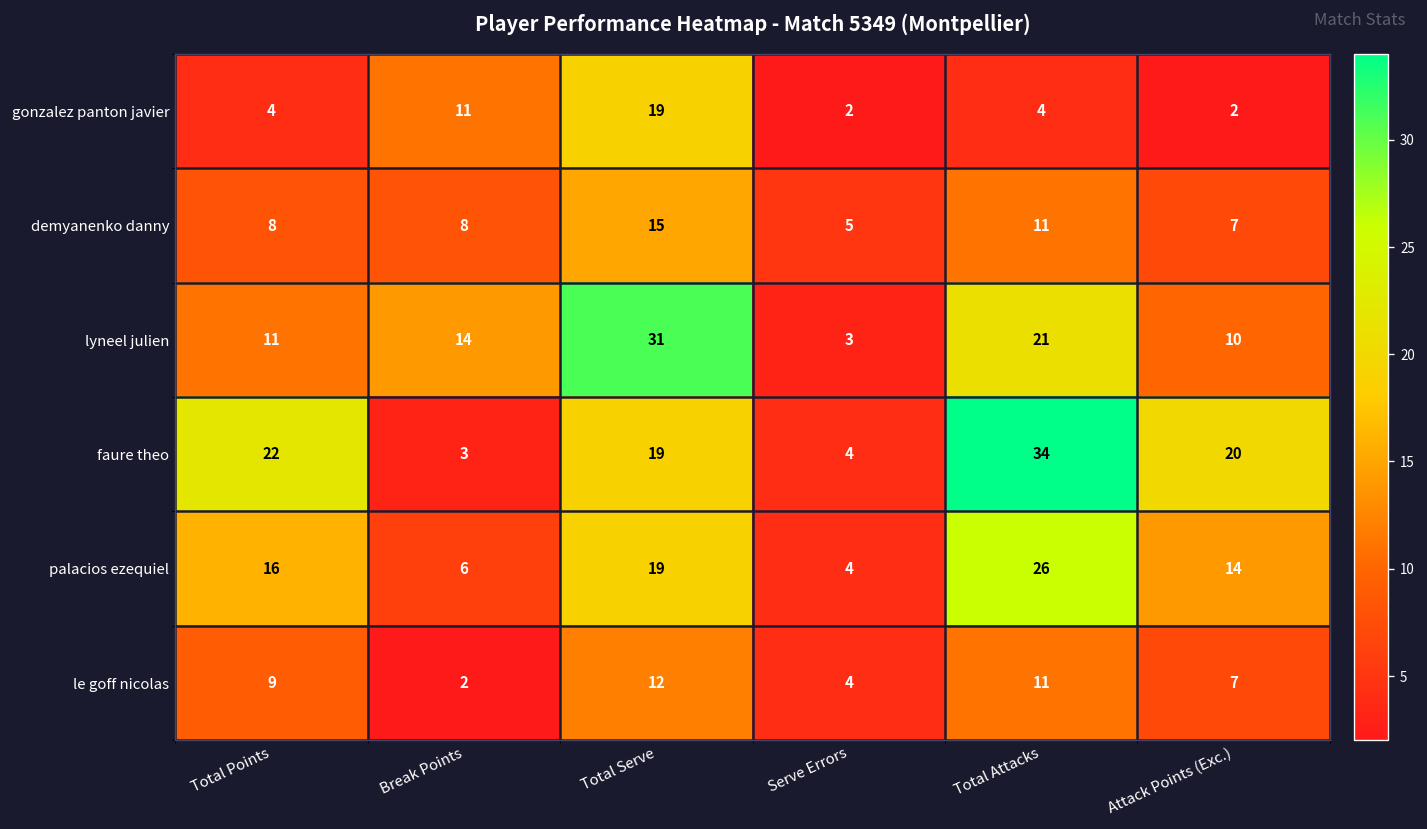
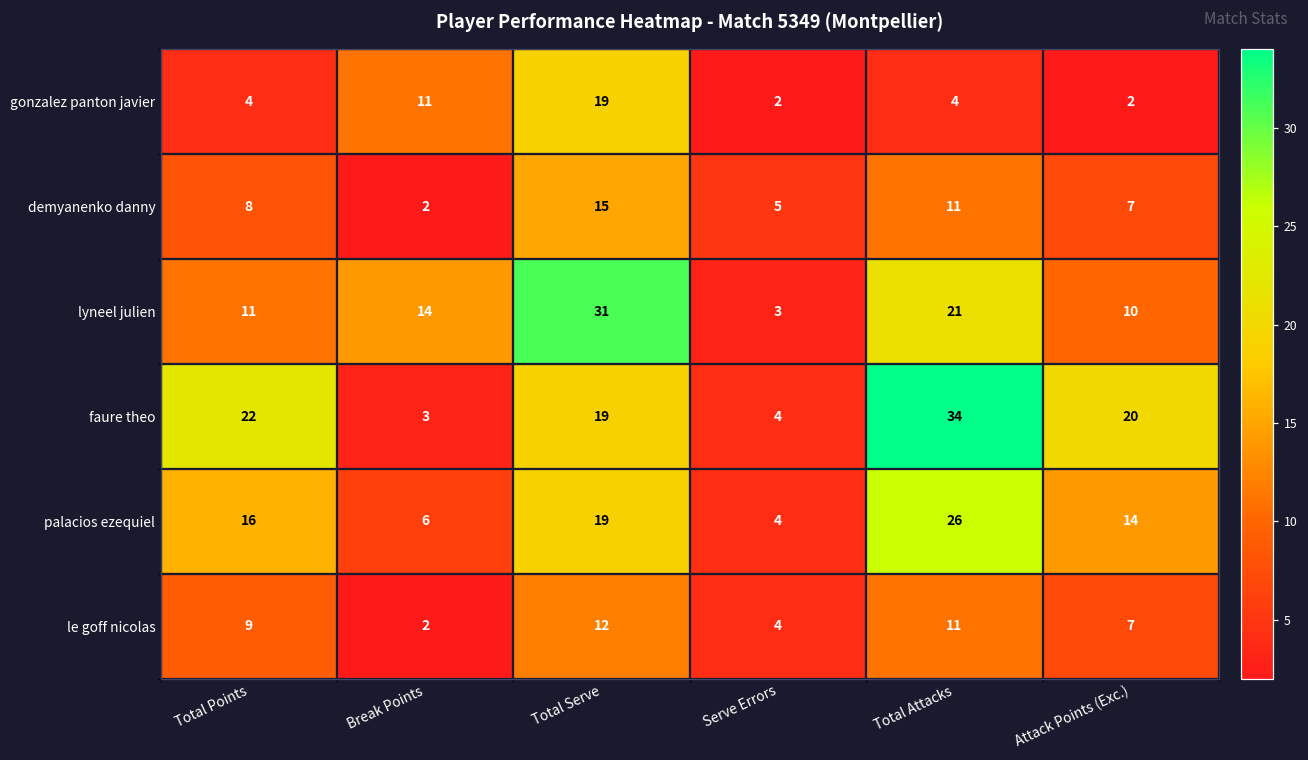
  {
    "gonzalez panton javier": {
      "Total Points": 4,
      "Break Points": 11,
      "Total Serve": 19,
      "Serve Errors": 2,
      "Total Attacks": 4,
      "Attack Points (Exc.)": 2
    },
    "demyanenko danny": {
      "Total Points": 8,
-     "Break Points": 8,
+     "Break Points": 2,
      "Total Serve": 15,
      "Serve Errors": 5,
      "Total Attacks": 11,
      "Attack Points (Exc.)": 7
    },
    "lyneel julien": {
      "Total Points": 11,
      "Break Points": 14,
      "Total Serve": 31,
      "Serve Errors": 3,
      "Total Attacks": 21,
      "Attack Points (Exc.)": 10
    },
    "faure theo": {
      "Total Points": 22,
      "Break Points": 3,
      "Total Serve": 19,
      "Serve Errors": 4,
      "Total Attacks": 34,
      "Attack Points (Exc.)": 20
    },
    "palacios ezequiel": {
      "Total Points": 16,
      "Break Points": 6,
      "Total Serve": 19,
      "Serve Errors": 4,
      "Total Attacks": 26,
      "Attack Points (Exc.)": 14
    },
    "le goff nicolas": {
      "Total Points": 9,
      "Break Points": 2,
      "Total Serve": 12,
      "Serve Errors": 4,
      "Total Attacks": 11,
      "Attack Points (Exc.)": 7
    }
  }
